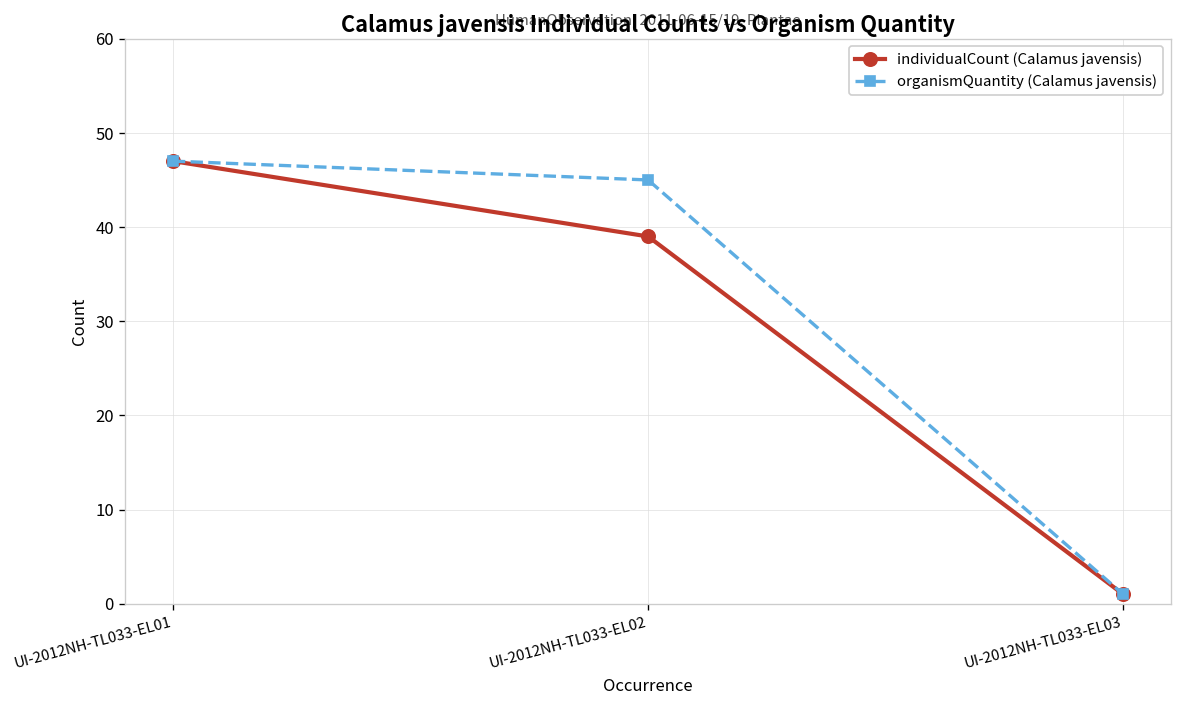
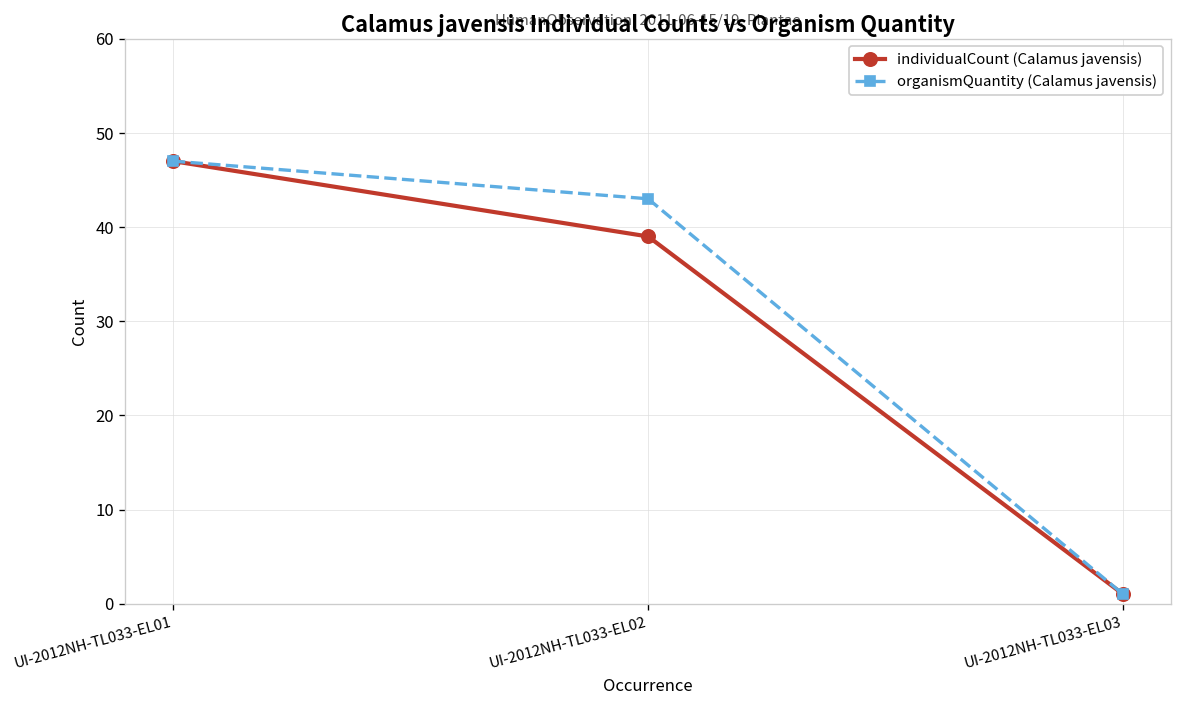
  {
    "individualCount (Calamus javensis)": {
      "UI-2012NH-TL033-EL02": 39
    },
    "organismQuantity (Calamus javensis)": {
-     "UI-2012NH-TL033-EL02": 45
+     "UI-2012NH-TL033-EL02": 43
    }
  }
